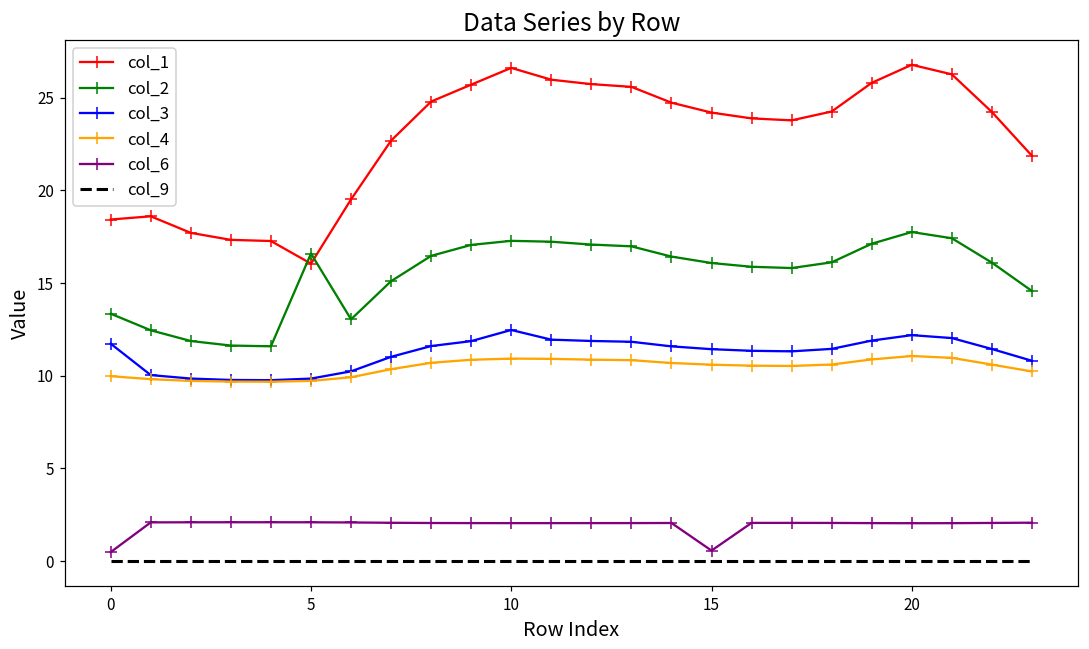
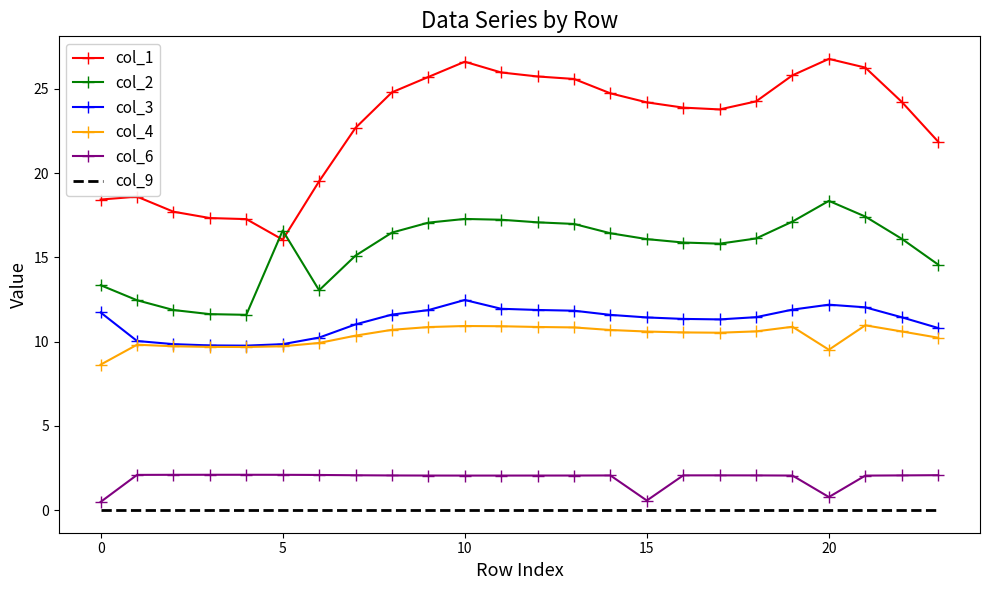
  {
    "col_1": {
      "0": 18.4,
      "5": 16.0,
      "10": 26.6,
      "15": 24.2,
      "20": 26.8
    },
    "col_2": {
      "0": 13.3,
      "5": 16.6,
      "10": 17.3,
      "15": 16.1,
-     "20": 17.8
+     "20": 18.4
    },
    "col_3": {
      "0": 11.7,
      "10": 12.5,
      "15": 11.4,
      "20": 12.2
    },
    "col_4": {
-     "0": 10.0,
+     "0": 8.6,
      "10": 10.9,
      "15": 10.6,
-     "20": 11.1
+     "20": 9.5
    },
    "col_6": {
      "0": 0.5,
      "5": 2.1,
      "10": 2.1,
      "15": 0.6,
-     "20": 2.0
+     "20": 0.8
    },
    "col_9": {
      "0": 0.0,
      "5": 0.0,
      "10": 0.0,
      "15": 0.0,
      "20": 0.0
    }
  }
